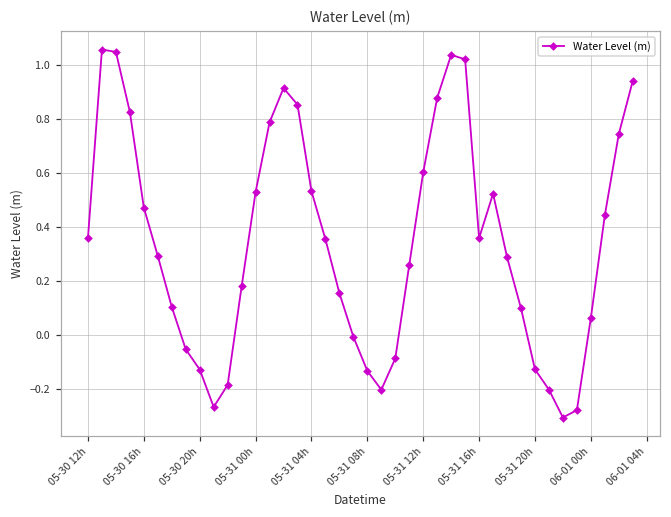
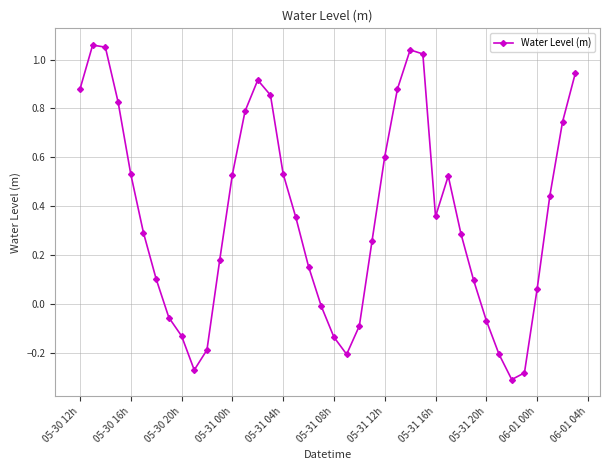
  {
-   "05-30 12h": 0.36,
-   "05-30 16h": 0.47,
+   "05-30 12h": 0.88,
+   "05-30 16h": 0.53,
    "05-30 20h": -0.13,
    "05-31 00h": 0.53,
    "05-31 04h": 0.53,
    "05-31 08h": -0.13,
    "05-31 12h": 0.60,
    "05-31 16h": 0.36,
-   "05-31 20h": -0.13,
+   "05-31 20h": -0.07,
    "06-01 00h": 0.06
  }
